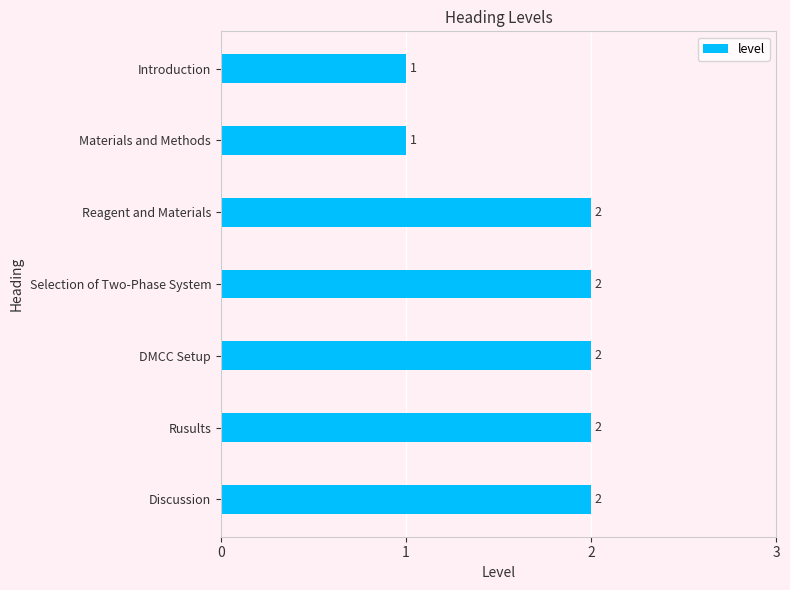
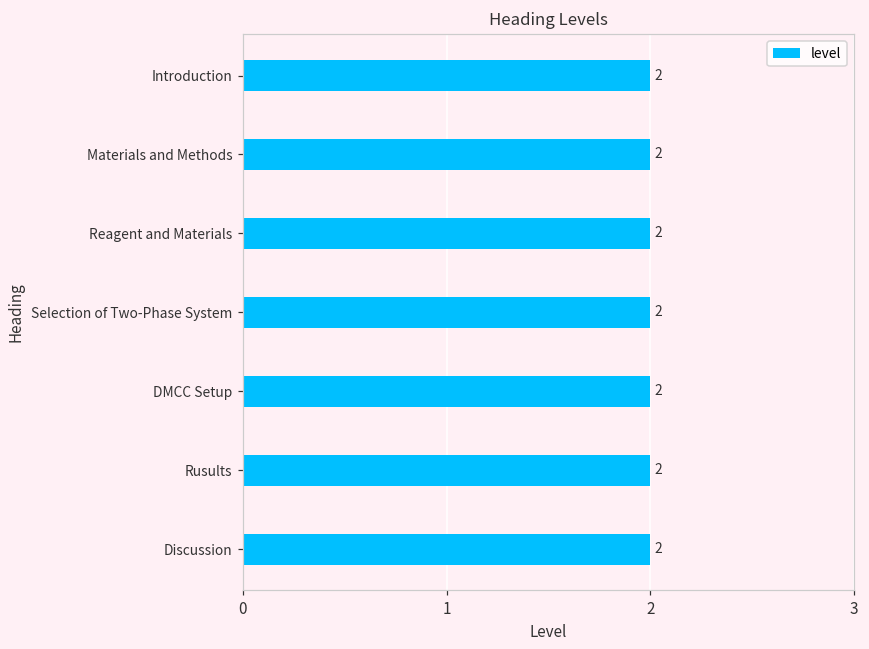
  {
-   "Introduction": 1,
-   "Materials and Methods": 1,
+   "Introduction": 2,
+   "Materials and Methods": 2,
    "Reagent and Materials": 2,
    "Selection of Two-Phase System": 2,
    "DMCC Setup": 2,
    "Rusults": 2,
    "Discussion": 2
  }
